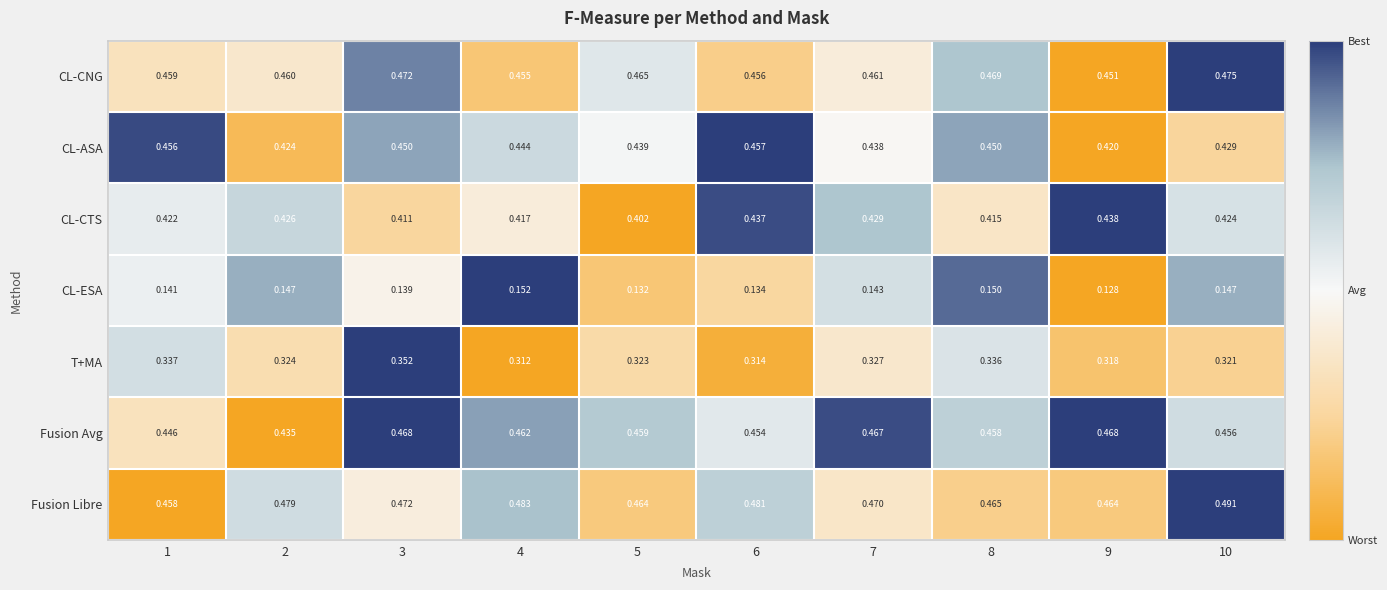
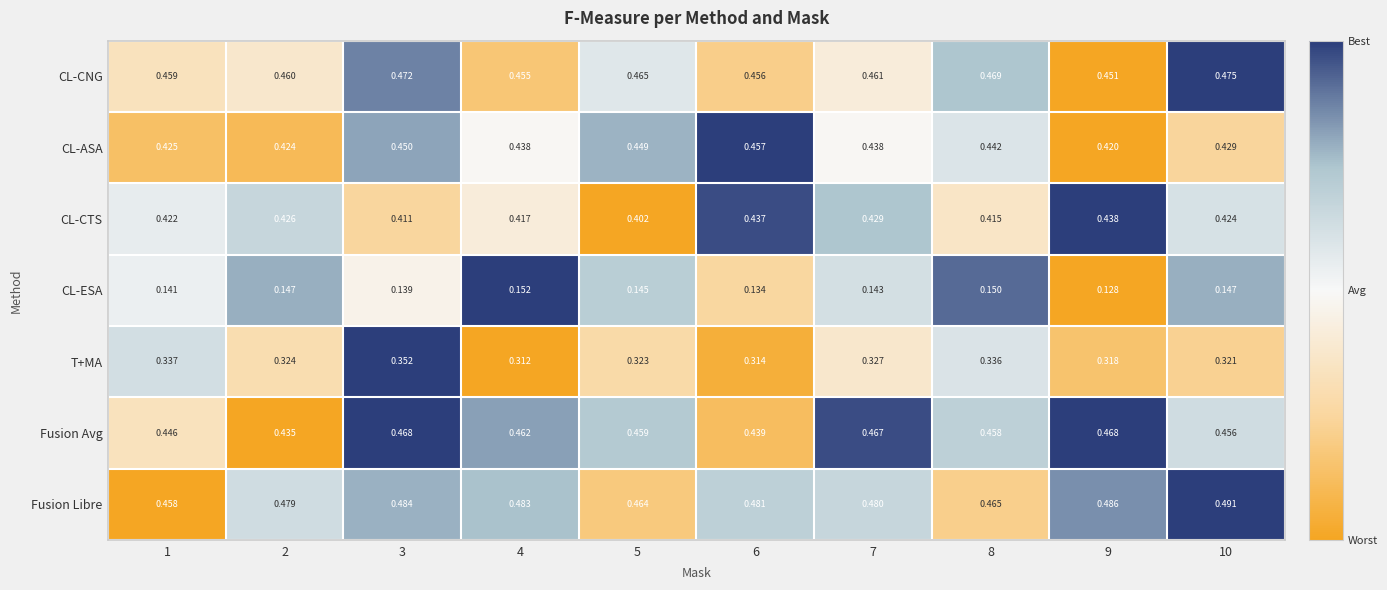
  {
    "CL-CNG": {
      "1": 0.459,
      "2": 0.460,
      "3": 0.472,
      "4": 0.455,
      "5": 0.465,
      "6": 0.456,
      "7": 0.461,
      "8": 0.469,
      "9": 0.451,
      "10": 0.475
    },
    "CL-ASA": {
-     "1": 0.456,
+     "1": 0.425,
      "2": 0.424,
      "3": 0.450,
-     "4": 0.444,
-     "5": 0.439,
+     "4": 0.438,
+     "5": 0.449,
      "6": 0.457,
      "7": 0.438,
-     "8": 0.450,
+     "8": 0.442,
      "9": 0.420,
      "10": 0.429
    },
    "CL-CTS": {
      "1": 0.422,
      "2": 0.426,
      "3": 0.411,
      "4": 0.417,
      "5": 0.402,
      "6": 0.437,
      "7": 0.429,
      "8": 0.415,
      "9": 0.438,
      "10": 0.424
    },
    "CL-ESA": {
      "1": 0.141,
      "2": 0.147,
      "3": 0.139,
      "4": 0.152,
-     "5": 0.132,
+     "5": 0.145,
      "6": 0.134,
      "7": 0.143,
      "8": 0.150,
      "9": 0.128,
      "10": 0.147
    },
    "T+MA": {
      "1": 0.337,
      "2": 0.324,
      "3": 0.352,
      "4": 0.312,
      "5": 0.323,
      "6": 0.314,
      "7": 0.327,
      "8": 0.336,
      "9": 0.318,
      "10": 0.321
    },
    "Fusion Avg": {
      "1": 0.446,
      "2": 0.435,
      "3": 0.468,
      "4": 0.462,
      "5": 0.459,
-     "6": 0.454,
+     "6": 0.439,
      "7": 0.467,
      "8": 0.458,
      "9": 0.468,
      "10": 0.456
    },
    "Fusion Libre": {
      "1": 0.458,
      "2": 0.479,
-     "3": 0.472,
+     "3": 0.484,
      "4": 0.483,
      "5": 0.464,
      "6": 0.481,
-     "7": 0.470,
+     "7": 0.480,
      "8": 0.465,
-     "9": 0.464,
+     "9": 0.486,
      "10": 0.491
    }
  }
